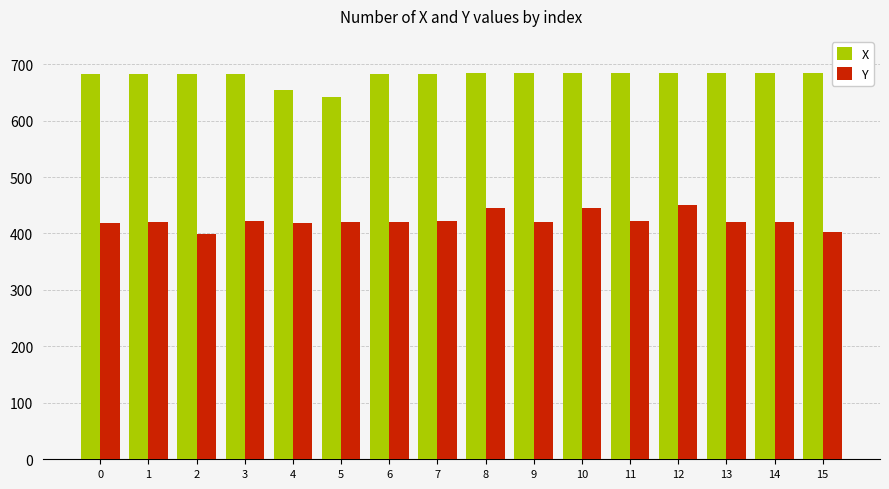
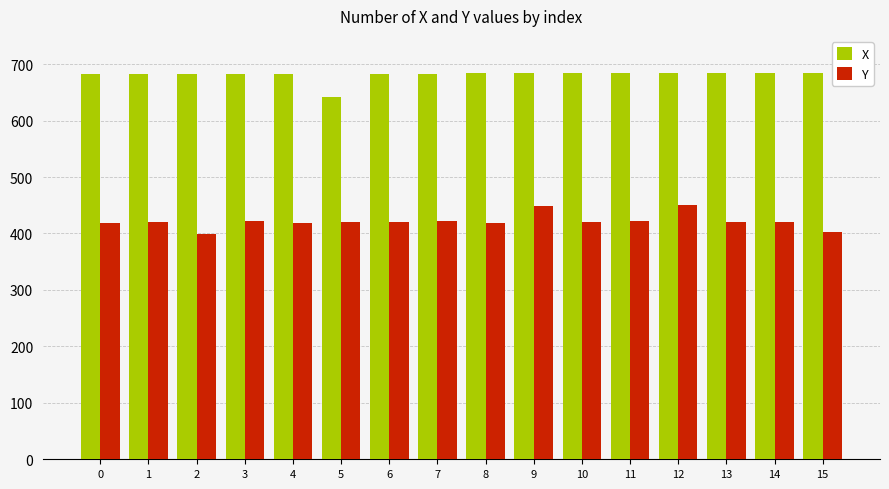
  {
    "X": {
      "0": 680,
      "1": 680,
      "2": 680,
      "3": 680,
-     "4": 660,
+     "4": 680,
      "5": 640,
      "6": 680,
      "7": 680,
      "8": 680,
      "9": 680,
      "10": 680,
      "11": 680,
      "12": 690,
      "13": 690,
      "14": 690,
      "15": 690
    },
    "Y": {
      "0": 420,
      "1": 420,
      "2": 400,
      "3": 420,
      "4": 420,
      "5": 420,
      "6": 420,
      "7": 420,
-     "8": 450,
-     "9": 420,
-     "10": 450,
+     "8": 420,
+     "9": 450,
+     "10": 420,
      "11": 420,
      "12": 450,
      "13": 420,
      "14": 420,
      "15": 400
    }
  }
